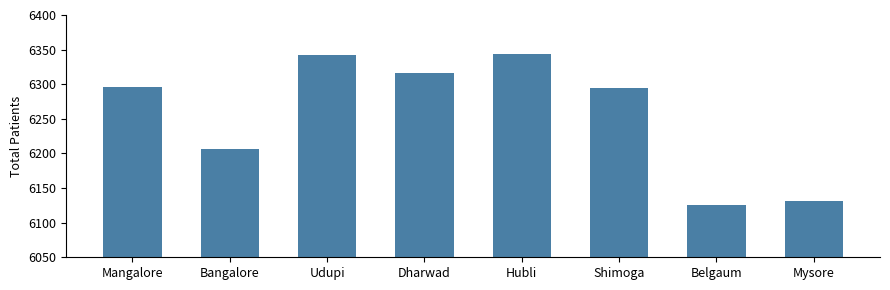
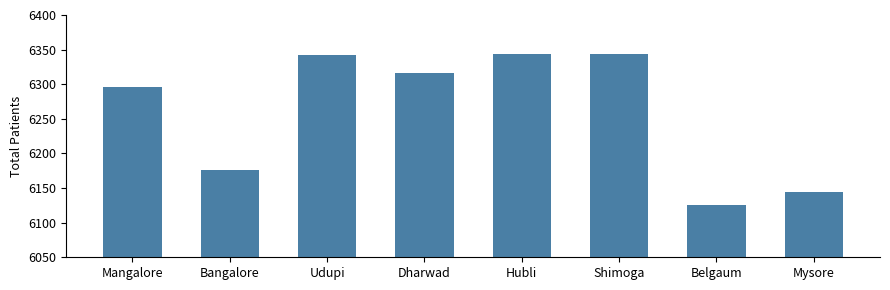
  {
    "Mangalore": 6300,
-   "Bangalore": 6210,
+   "Bangalore": 6180,
    "Udupi": 6340,
    "Dharwad": 6320,
    "Hubli": 6340,
-   "Shimoga": 6300,
+   "Shimoga": 6340,
    "Belgaum": 6130,
-   "Mysore": 6130
+   "Mysore": 6140
  }
